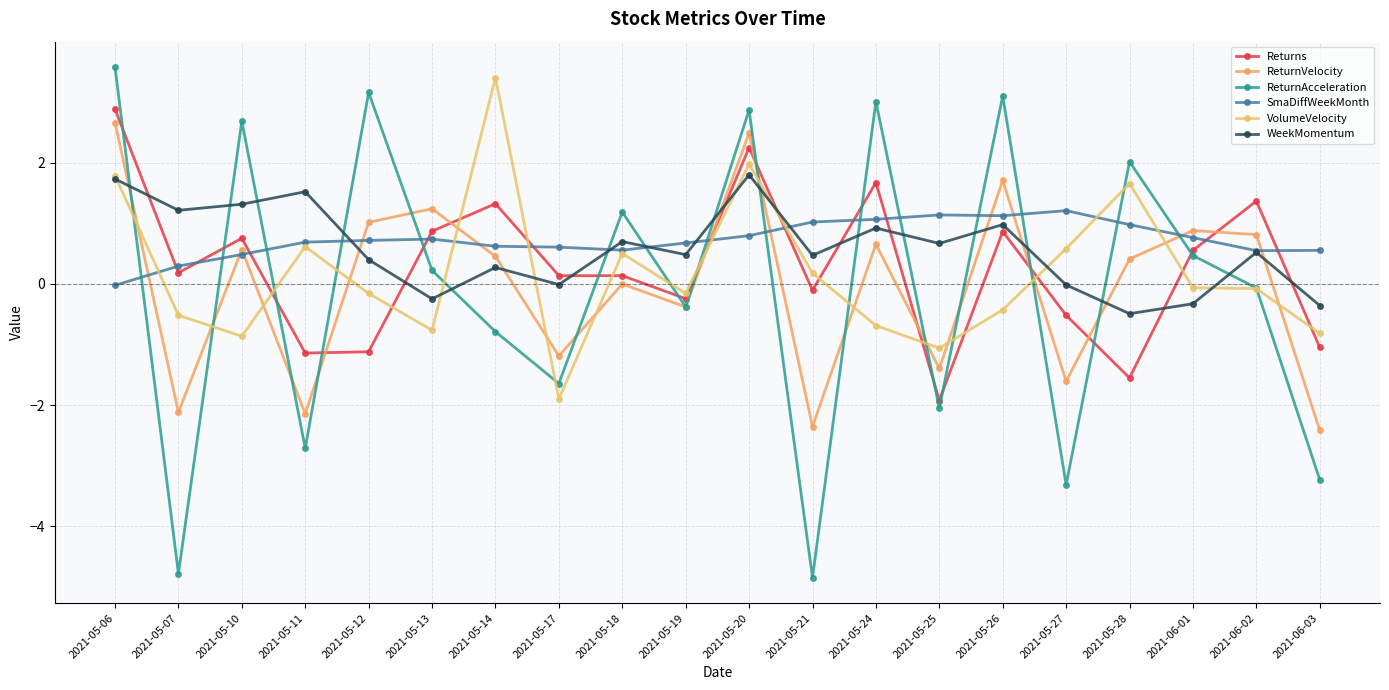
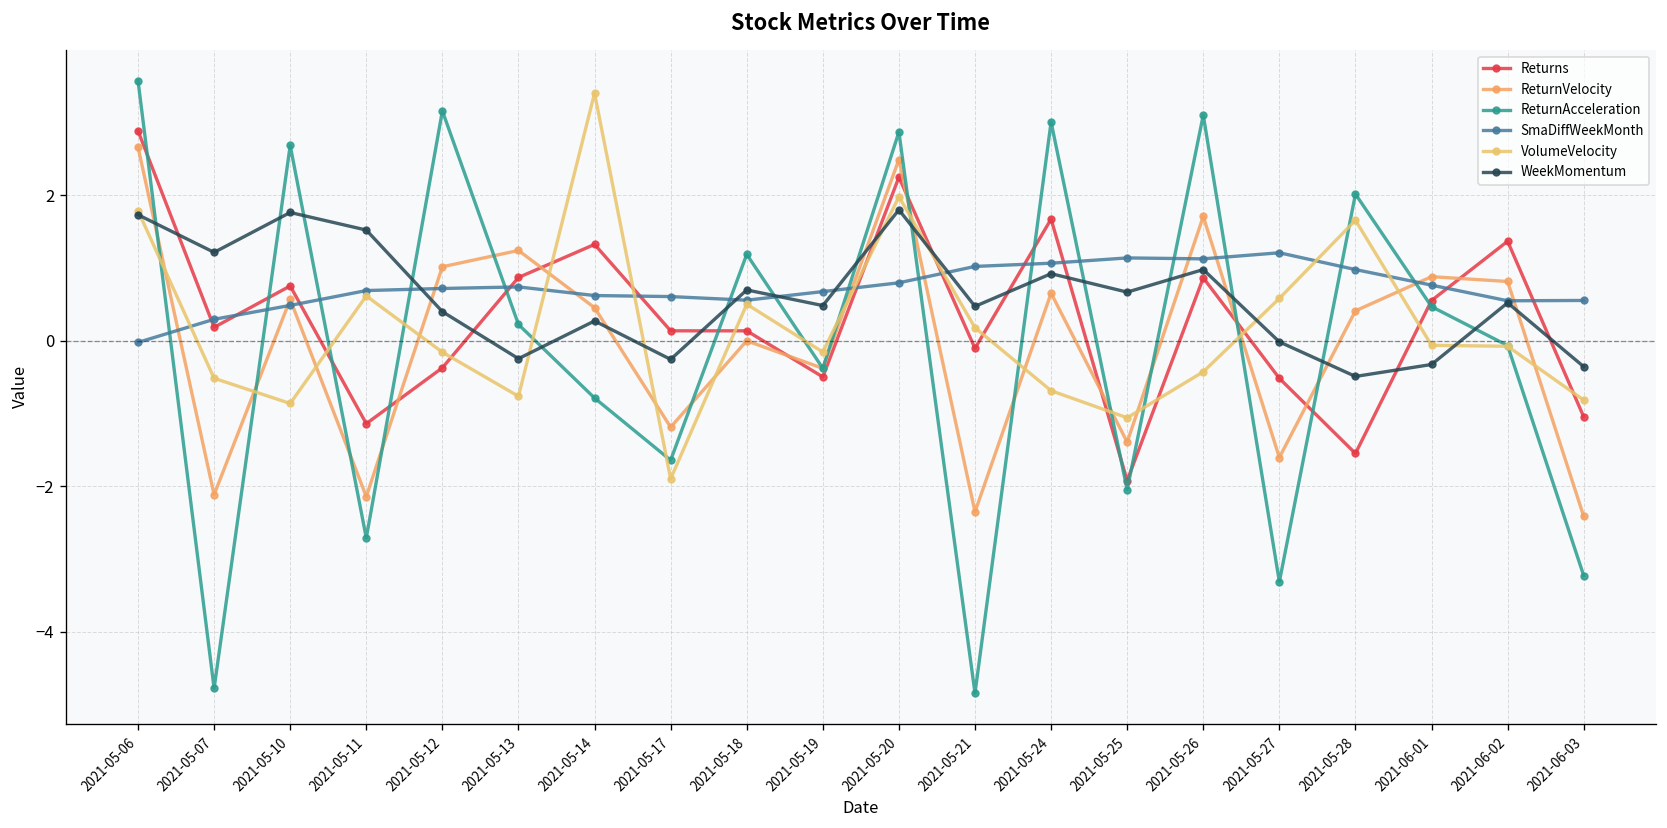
  {
    "Returns": {
      "2021-05-06": 2.9,
      "2021-05-07": 0.2,
      "2021-05-10": 0.8,
      "2021-05-11": -1.1,
-     "2021-05-12": -1.1,
+     "2021-05-12": -0.4,
      "2021-05-13": 0.9,
      "2021-05-14": 1.3,
      "2021-05-17": 0.1,
      "2021-05-18": 0.1,
-     "2021-05-19": -0.2,
+     "2021-05-19": -0.5,
      "2021-05-20": 2.2,
      "2021-05-21": -0.1,
      "2021-05-24": 1.7,
      "2021-05-25": -1.9,
      "2021-05-26": 0.9,
      "2021-05-27": -0.5,
      "2021-05-28": -1.5,
      "2021-06-01": 0.6,
      "2021-06-02": 1.4,
      "2021-06-03": -1.0
    },
    "WeekMomentum": {
      "2021-05-06": 1.7,
      "2021-05-07": 1.2,
-     "2021-05-10": 1.3,
+     "2021-05-10": 1.8,
      "2021-05-11": 1.5,
      "2021-05-12": 0.4,
      "2021-05-13": -0.2,
      "2021-05-14": 0.3,
-     "2021-05-17": 0.0,
+     "2021-05-17": -0.3,
      "2021-05-18": 0.7,
      "2021-05-19": 0.5,
      "2021-05-20": 1.8,
      "2021-05-21": 0.5,
      "2021-05-24": 0.9,
      "2021-05-25": 0.7,
      "2021-05-26": 1.0,
      "2021-05-27": 0.0,
      "2021-05-28": -0.5,
      "2021-06-01": -0.3,
      "2021-06-03": -0.4
    }
  }
